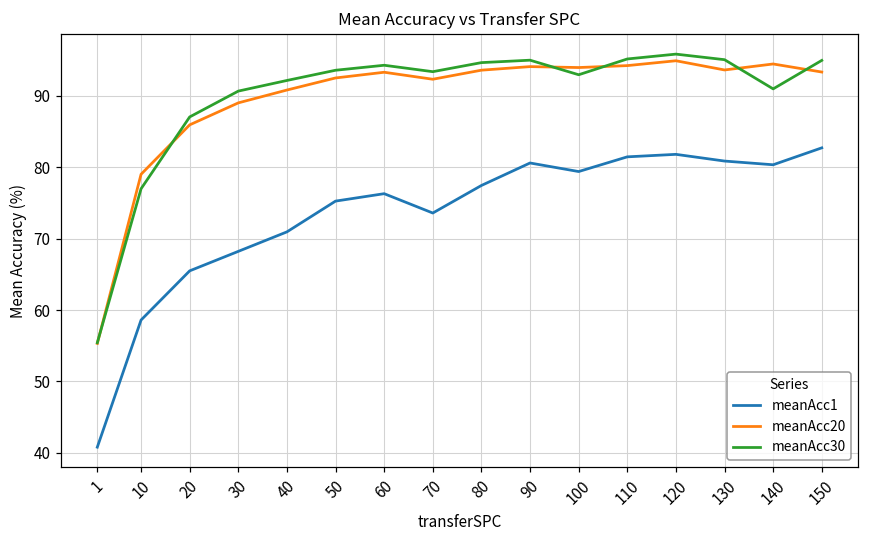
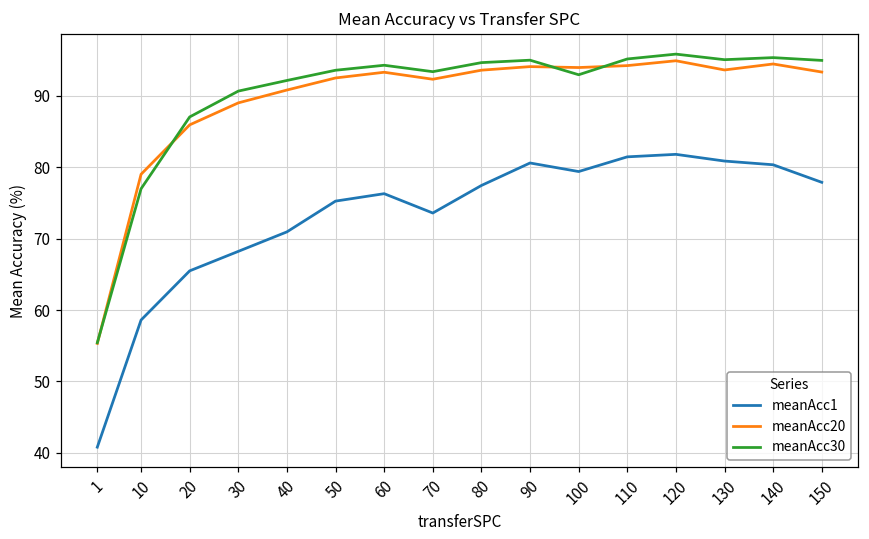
  {
    "meanAcc1": {
      "1": 41,
      "10": 59,
      "20": 66,
      "30": 68,
      "40": 71,
      "50": 75,
      "60": 76,
      "70": 74,
      "80": 77,
      "90": 81,
      "100": 79,
      "110": 81,
      "120": 82,
      "130": 81,
      "140": 80,
-     "150": 83
+     "150": 78
    },
    "meanAcc20": {
      "10": 79,
      "20": 86,
      "30": 89,
      "40": 91,
      "50": 93,
      "60": 93,
      "70": 92,
      "80": 94,
      "90": 94,
      "100": 94,
      "110": 94,
      "120": 95,
      "130": 94,
      "140": 94,
      "150": 93
    },
    "meanAcc30": {
      "10": 77,
      "20": 87,
      "30": 91,
      "40": 92,
      "50": 94,
      "60": 94,
      "70": 93,
      "80": 95,
      "90": 95,
      "100": 93,
      "110": 95,
      "120": 96,
      "130": 95,
-     "140": 91,
+     "140": 95,
      "150": 95
    }
  }
